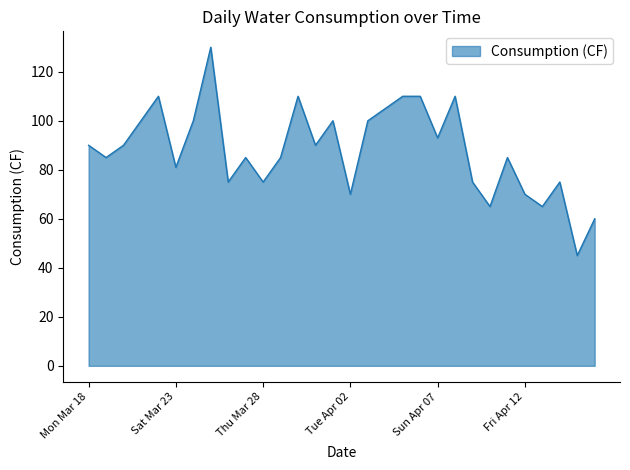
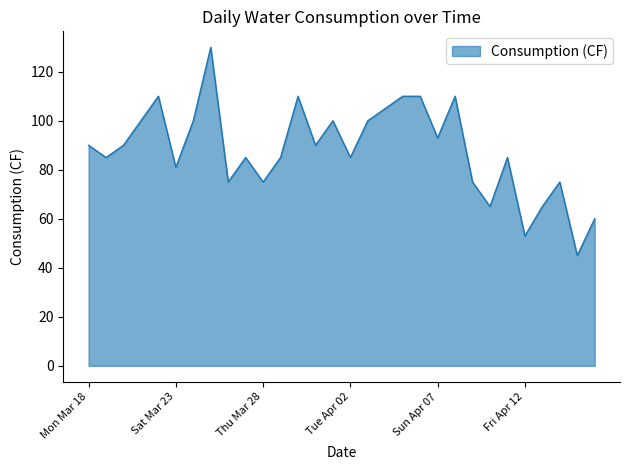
  {
    "Mon Mar 18": 90,
    "Sat Mar 23": 81,
    "Thu Mar 28": 75,
-   "Tue Apr 02": 70,
+   "Tue Apr 02": 85,
    "Sun Apr 07": 93,
-   "Fri Apr 12": 70
+   "Fri Apr 12": 53
  }
